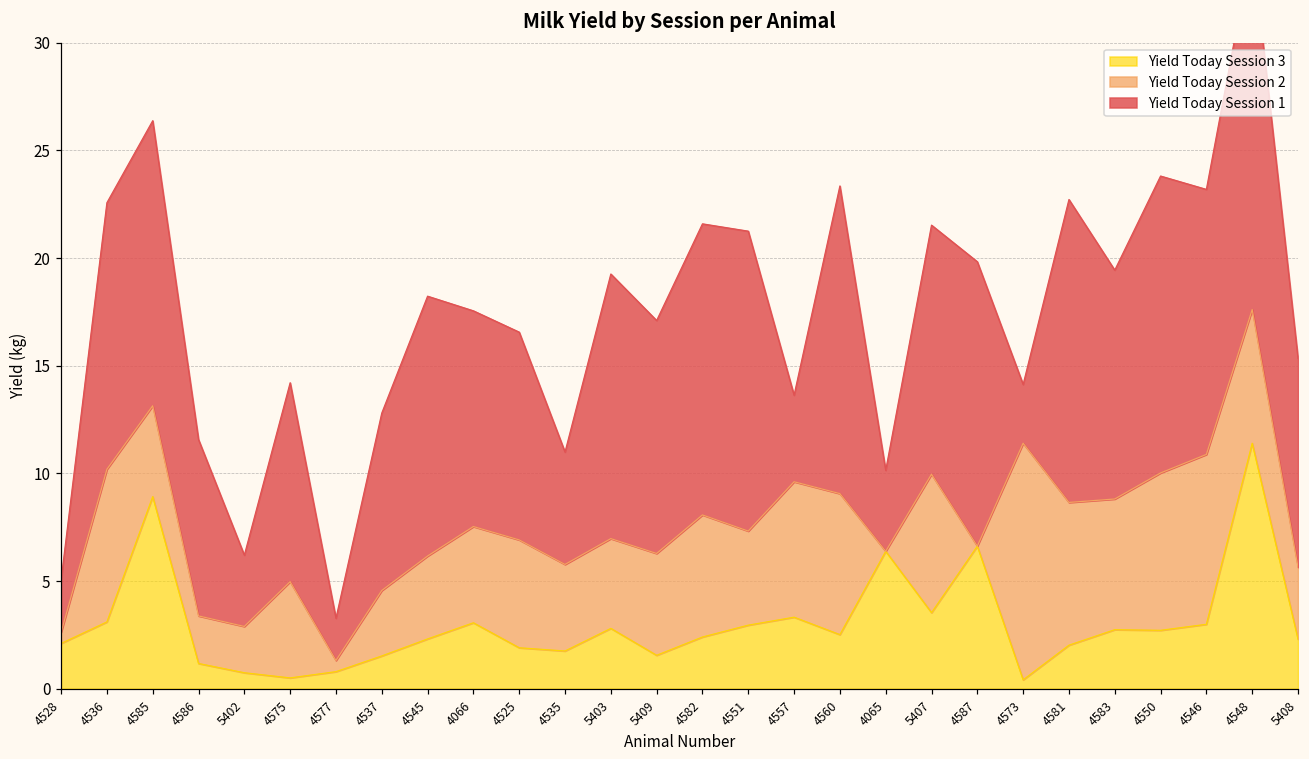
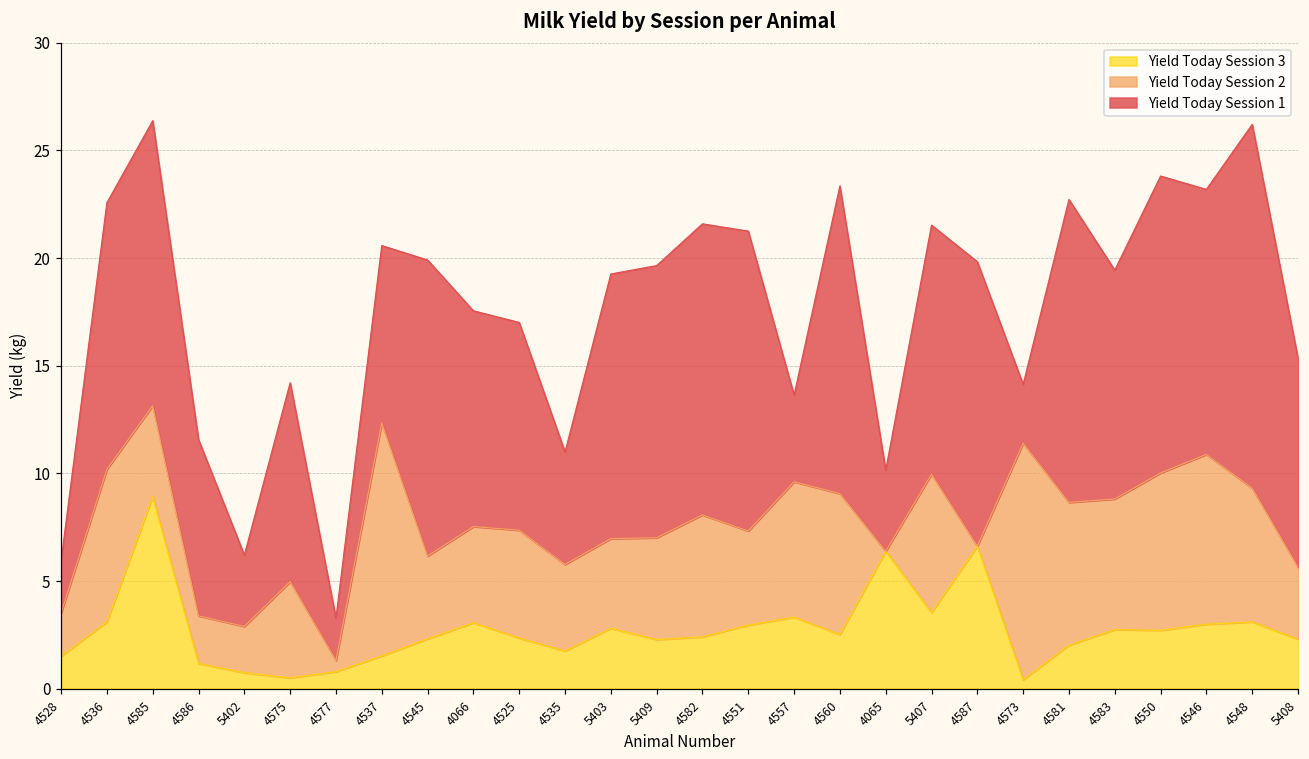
  {
    "Yield Today Session 3": {
-     "4528": 2.1,
+     "4528": 1.5,
      "4536": 3.1,
      "4585": 8.9,
      "4586": 1.2,
      "5402": 0.7,
      "4575": 0.5,
      "4577": 0.8,
      "4537": 1.5,
      "4545": 2.3,
      "4066": 3.1,
-     "4525": 1.9,
+     "4525": 2.4,
      "4535": 1.8,
      "5403": 2.8,
-     "5409": 1.6,
+     "5409": 2.3,
      "4582": 2.4,
      "4551": 3.0,
      "4557": 3.3,
      "4560": 2.5,
      "5407": 3.5,
      "4573": 0.4,
      "4581": 2.0,
      "4583": 2.7,
      "4550": 2.7,
      "4546": 3.0,
-     "4548": 11.4,
+     "4548": 3.1,
      "5408": 2.3
    },
    "Yield Today Session 2": {
-     "4528": 0.5,
+     "4528": 2.0,
      "4536": 7.1,
      "4585": 4.2,
      "4586": 2.2,
      "5402": 2.1,
      "4575": 4.5,
      "4577": 0.5,
-     "4537": 3.0,
+     "4537": 10.8,
      "4545": 3.9,
      "4066": 4.5,
      "4525": 5.0,
      "4535": 4.0,
      "5403": 4.2,
      "5409": 4.7,
      "4582": 5.7,
      "4551": 4.4,
      "4557": 6.3,
      "4560": 6.5,
      "5407": 6.4,
      "4573": 11.0,
      "4581": 6.6,
      "4583": 6.1,
      "4550": 7.3,
      "4546": 7.9,
      "4548": 6.2,
      "5408": 3.3
    },
    "Yield Today Session 1": {
      "4528": 2.4,
      "4536": 12.4,
      "4585": 13.2,
      "4586": 8.2,
      "5402": 3.3,
      "4575": 9.2,
      "4577": 2.0,
      "4537": 8.2,
-     "4545": 12.1,
+     "4545": 13.8,
      "4066": 10.0,
      "4525": 9.6,
      "4535": 5.2,
      "5403": 12.3,
-     "5409": 10.8,
+     "5409": 12.6,
      "4582": 13.5,
      "4551": 13.9,
      "4557": 4.0,
      "4560": 14.3,
      "4065": 3.8,
      "5407": 11.6,
      "4587": 13.2,
      "4573": 2.7,
      "4581": 14.1,
      "4583": 10.6,
      "4550": 13.8,
      "4546": 12.3,
      "5408": 9.7
    }
  }
